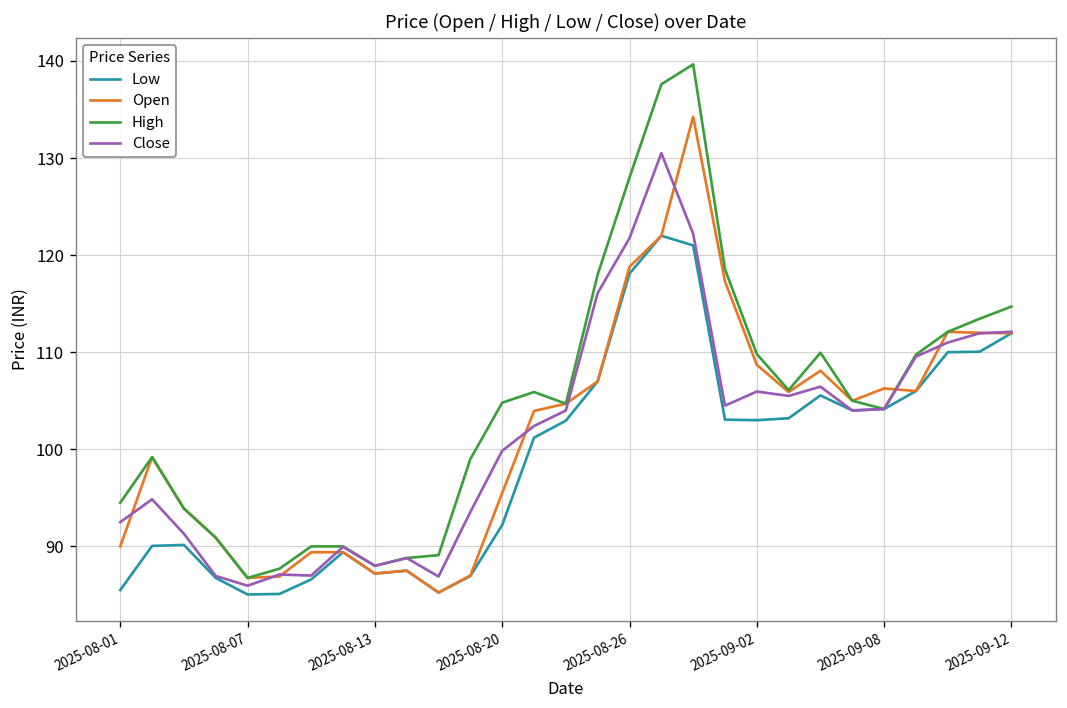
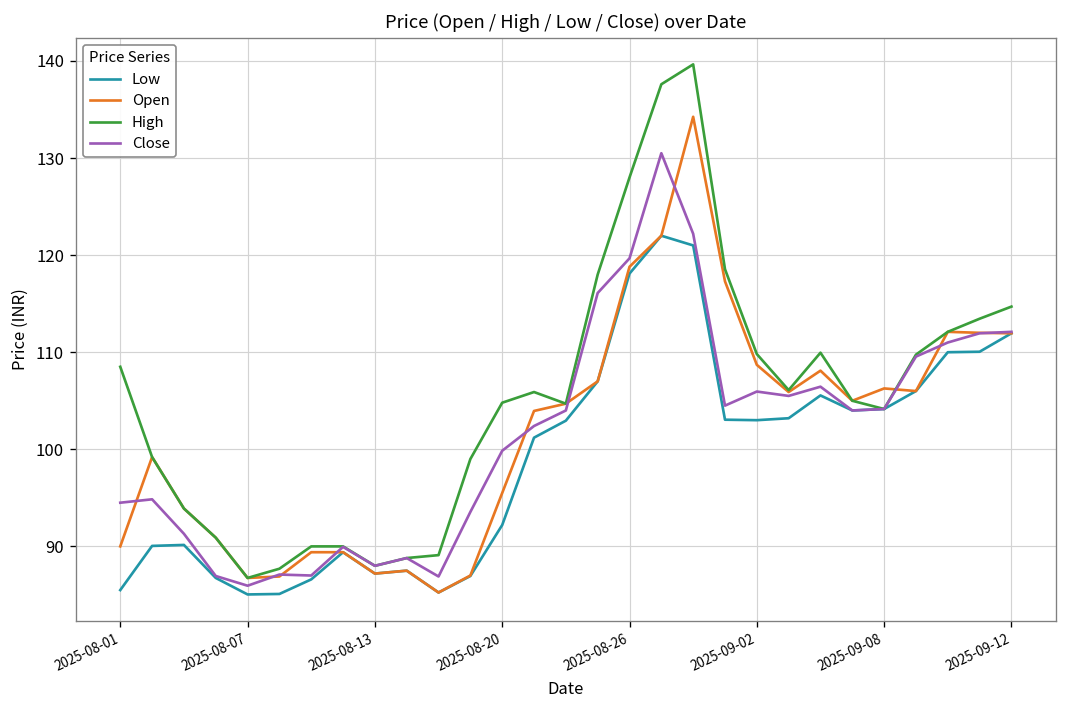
  {
    "Low": {
      "2025-08-01": 86,
      "2025-08-07": 85,
      "2025-08-20": 92,
      "2025-08-26": 118,
      "2025-09-02": 103
    },
    "Open": {
      "2025-08-01": 90,
      "2025-08-20": 96,
      "2025-08-26": 119,
      "2025-09-02": 109,
      "2025-09-08": 106
    },
    "High": {
-     "2025-08-01": 95,
+     "2025-08-01": 109,
      "2025-08-20": 105,
      "2025-08-26": 128,
      "2025-09-02": 110,
      "2025-09-12": 115
    },
    "Close": {
-     "2025-08-01": 93,
+     "2025-08-01": 95,
      "2025-08-07": 86,
      "2025-08-20": 100,
-     "2025-08-26": 122,
+     "2025-08-26": 120,
      "2025-09-02": 106
    }
  }
